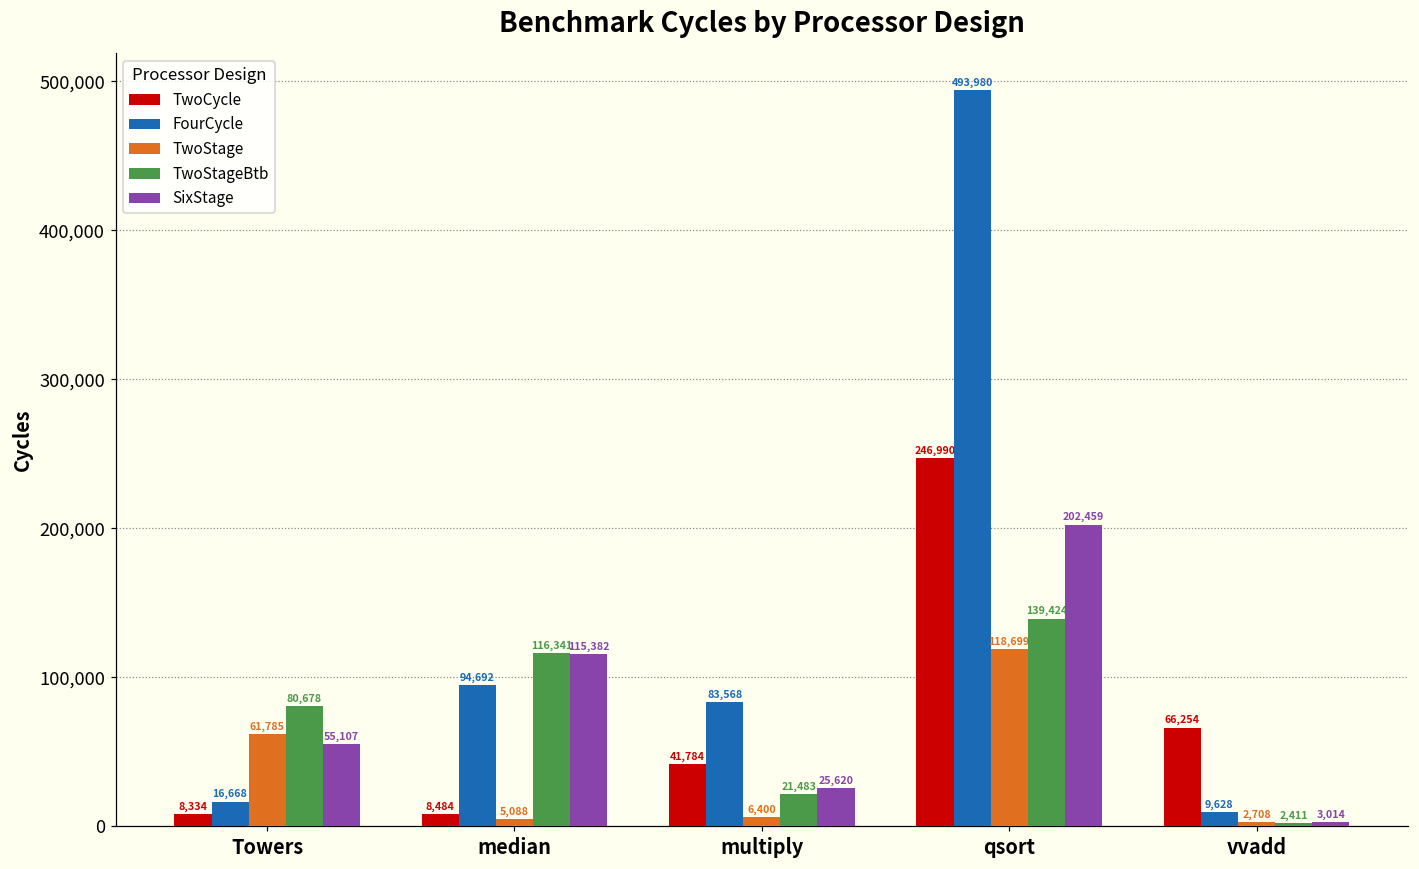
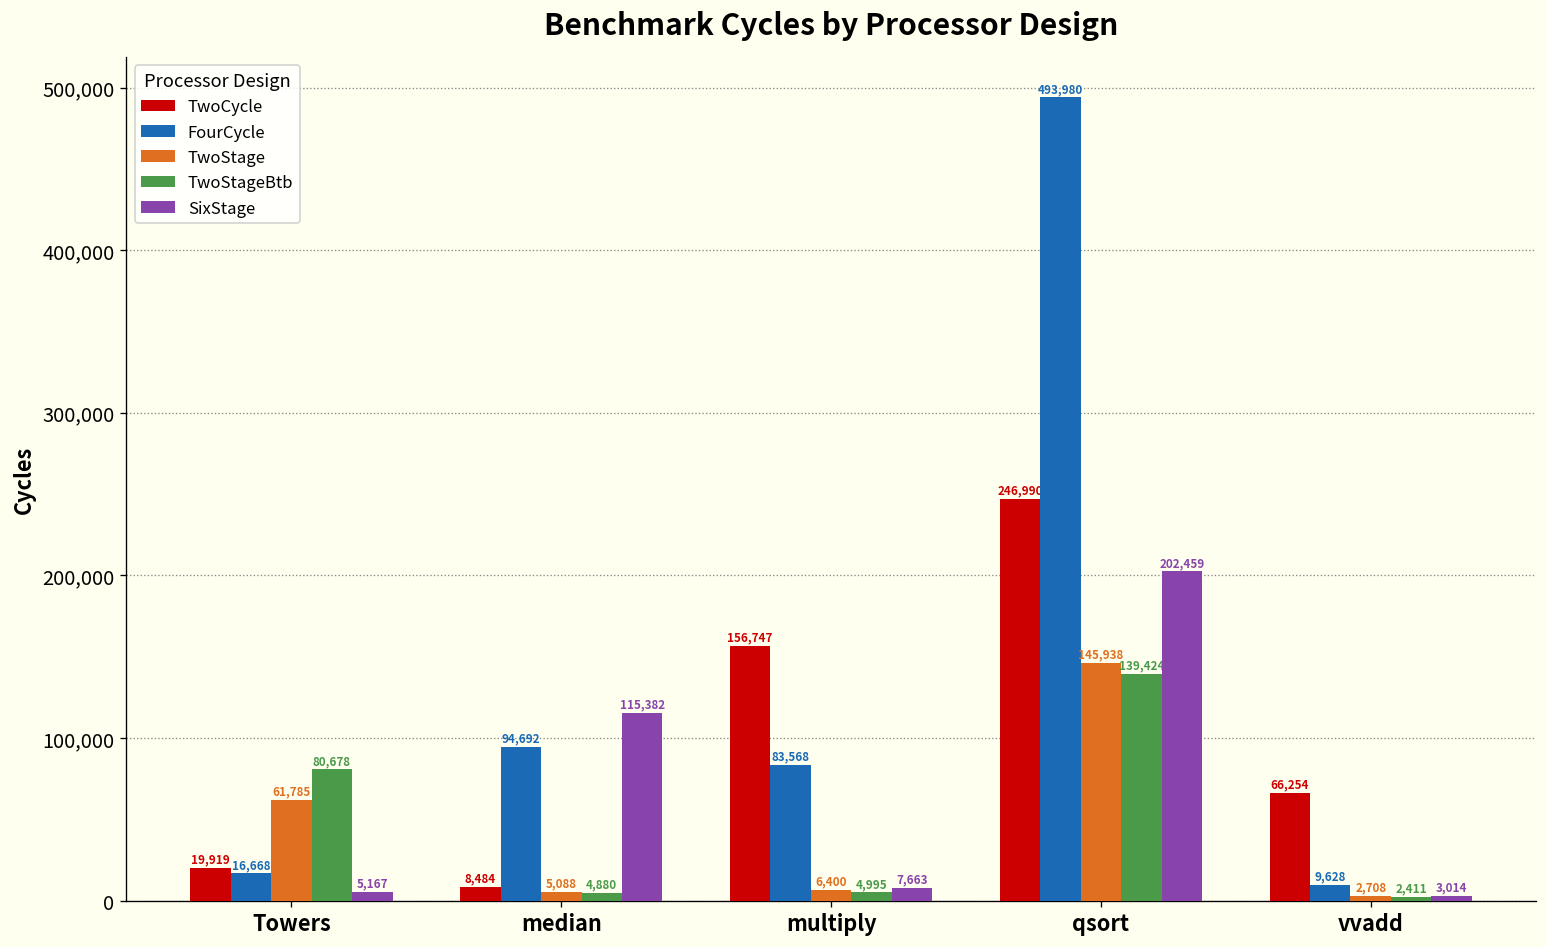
  {
    "TwoCycle": {
-     "Towers": "8,334",
+     "Towers": "19,919",
      "median": "8,484",
-     "multiply": "41,784",
+     "multiply": "156,747",
      "qsort": "246,990",
      "vvadd": "66,254"
    },
    "FourCycle": {
      "Towers": "16,668",
      "median": "94,692",
      "multiply": "83,568",
      "qsort": "493,980",
      "vvadd": "9,628"
    },
    "TwoStage": {
      "Towers": "61,785",
      "median": "5,088",
      "multiply": "6,400",
-     "qsort": "118,699",
+     "qsort": "145,938",
      "vvadd": "2,708"
    },
    "TwoStageBtb": {
      "Towers": "80,678",
-     "median": "116,341",
-     "multiply": "21,483",
+     "median": "4,880",
+     "multiply": "4,995",
      "qsort": "139,424",
      "vvadd": "2,411"
    },
    "SixStage": {
-     "Towers": "55,107",
+     "Towers": "5,167",
      "median": "115,382",
-     "multiply": "25,620",
+     "multiply": "7,663",
      "qsort": "202,459",
      "vvadd": "3,014"
    }
  }
